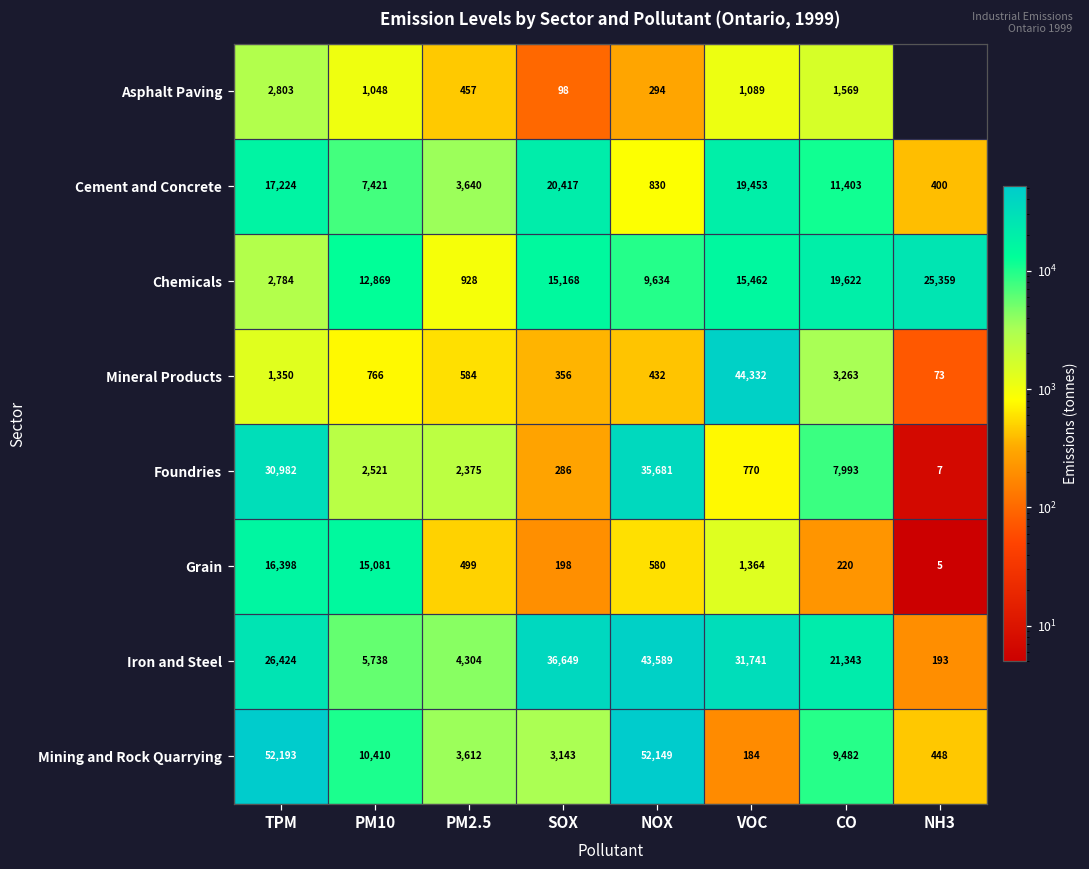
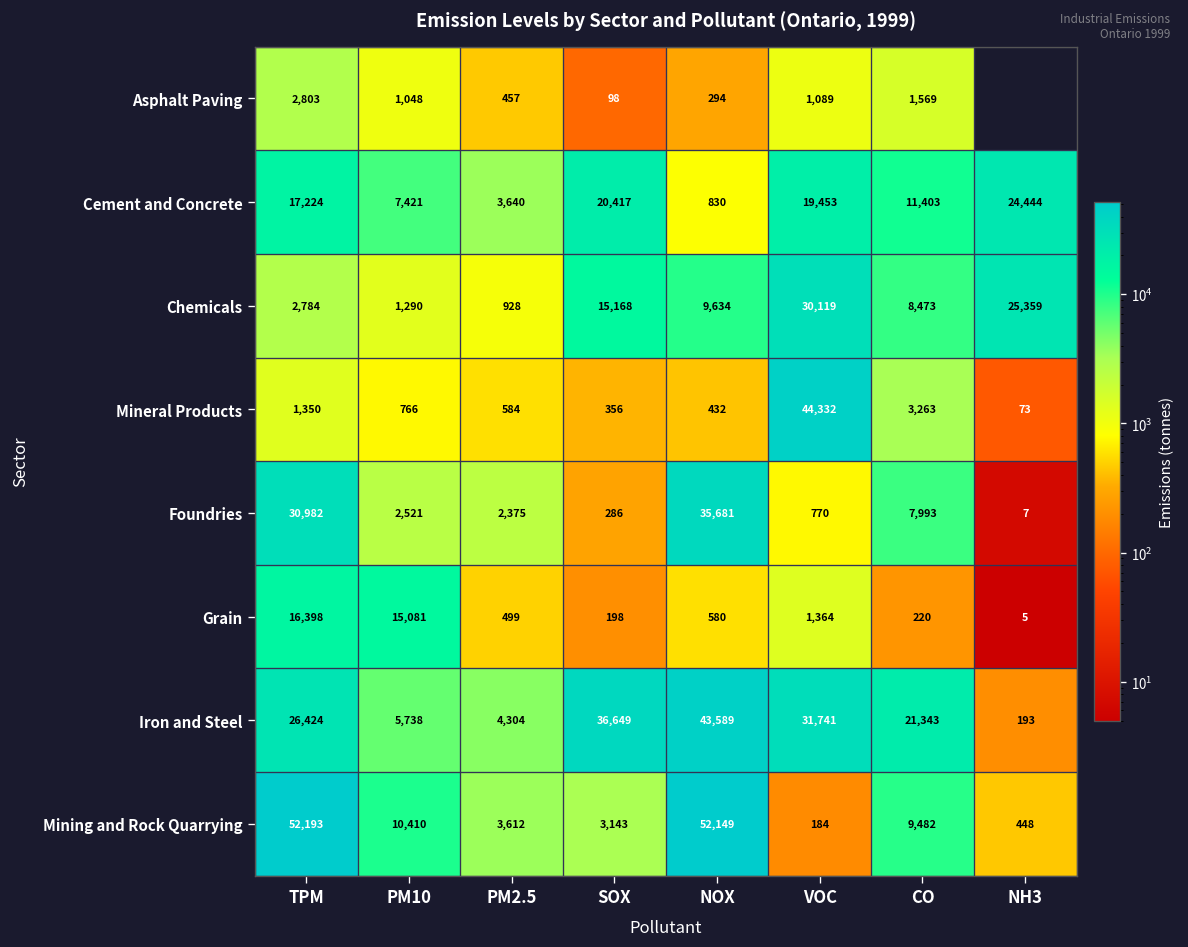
  {
    "Asphalt Paving": {
      "TPM": "2,803",
      "PM10": "1,048",
      "PM2.5": "457",
      "SOX": "98",
      "NOX": "294",
      "VOC": "1,089",
      "CO": "1,569"
    },
    "Cement and Concrete": {
      "TPM": "17,224",
      "PM10": "7,421",
      "PM2.5": "3,640",
      "SOX": "20,417",
      "NOX": "830",
      "VOC": "19,453",
      "CO": "11,403",
-     "NH3": "400"
+     "NH3": "24,444"
    },
    "Chemicals": {
      "TPM": "2,784",
-     "PM10": "12,869",
+     "PM10": "1,290",
      "PM2.5": "928",
      "SOX": "15,168",
      "NOX": "9,634",
-     "VOC": "15,462",
-     "CO": "19,622",
+     "VOC": "30,119",
+     "CO": "8,473",
      "NH3": "25,359"
    },
    "Mineral Products": {
      "TPM": "1,350",
      "PM10": "766",
      "PM2.5": "584",
      "SOX": "356",
      "NOX": "432",
      "VOC": "44,332",
      "CO": "3,263",
      "NH3": "73"
    },
    "Foundries": {
      "TPM": "30,982",
      "PM10": "2,521",
      "PM2.5": "2,375",
      "SOX": "286",
      "NOX": "35,681",
      "VOC": "770",
      "CO": "7,993",
      "NH3": "7"
    },
    "Grain": {
      "TPM": "16,398",
      "PM10": "15,081",
      "PM2.5": "499",
      "SOX": "198",
      "NOX": "580",
      "VOC": "1,364",
      "CO": "220",
      "NH3": "5"
    },
    "Iron and Steel": {
      "TPM": "26,424",
      "PM10": "5,738",
      "PM2.5": "4,304",
      "SOX": "36,649",
      "NOX": "43,589",
      "VOC": "31,741",
      "CO": "21,343",
      "NH3": "193"
    },
    "Mining and Rock Quarrying": {
      "TPM": "52,193",
      "PM10": "10,410",
      "PM2.5": "3,612",
      "SOX": "3,143",
      "NOX": "52,149",
      "VOC": "184",
      "CO": "9,482",
      "NH3": "448"
    }
  }
